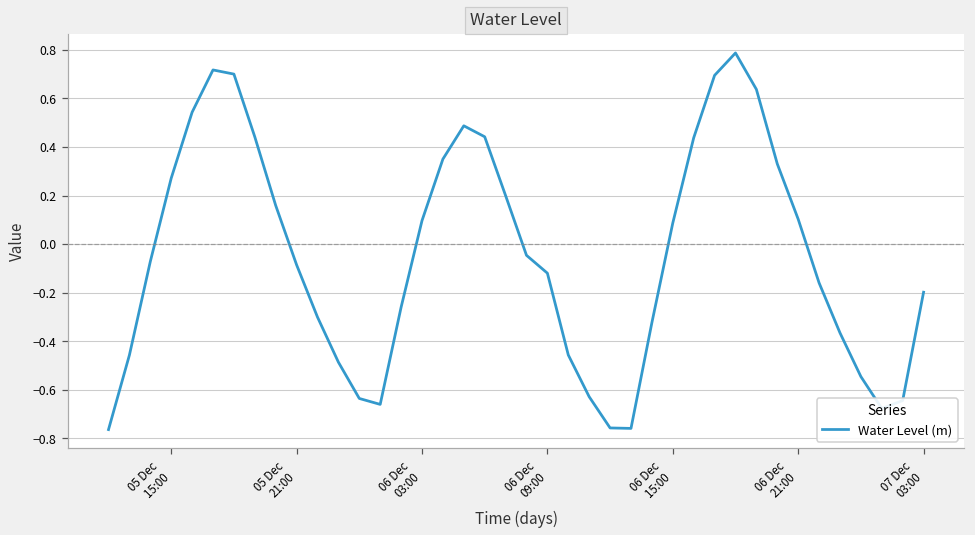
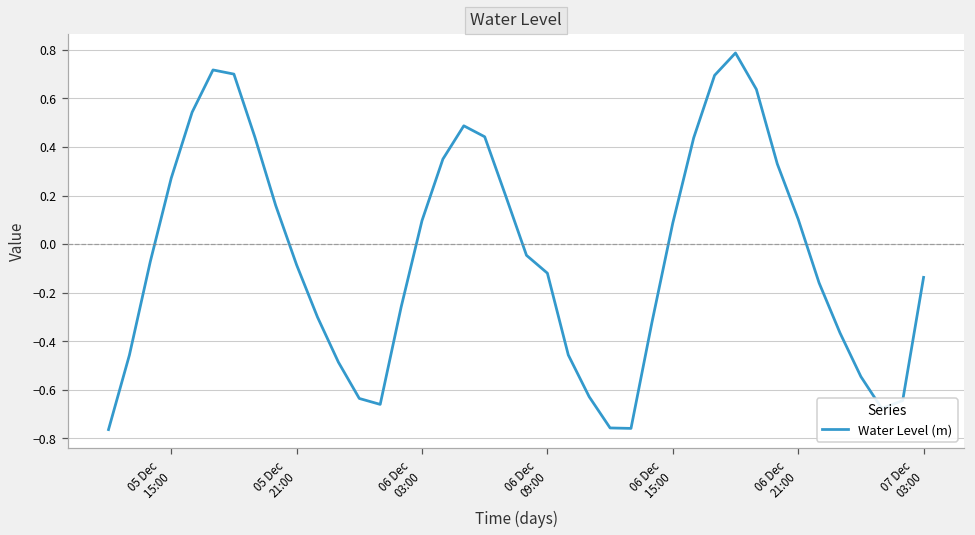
  {
    "05 Dec 15:00": 0.27,
    "05 Dec 21:00": -0.09,
    "06 Dec 03:00": 0.10,
    "06 Dec 09:00": -0.12,
    "06 Dec 15:00": 0.09,
    "06 Dec 21:00": 0.10,
-   "07 Dec 03:00": -0.20
+   "07 Dec 03:00": -0.14
  }
